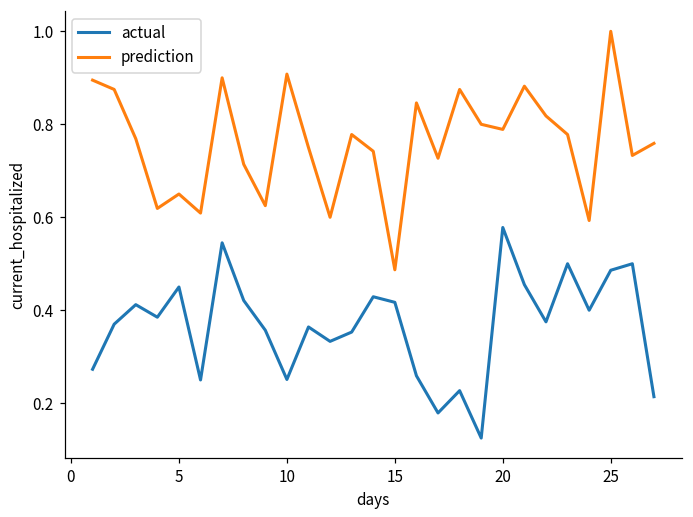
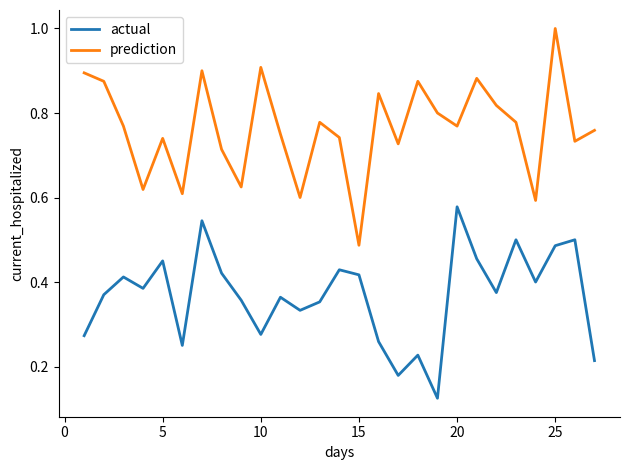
  {
    "actual": {
      "5": 0.45,
-     "10": 0.25,
+     "10": 0.28,
      "15": 0.42,
      "20": 0.58,
      "25": 0.49
    },
    "prediction": {
-     "5": 0.65,
+     "5": 0.74,
      "10": 0.91,
      "15": 0.49,
-     "20": 0.79,
+     "20": 0.77,
      "25": 1.00
    }
  }
